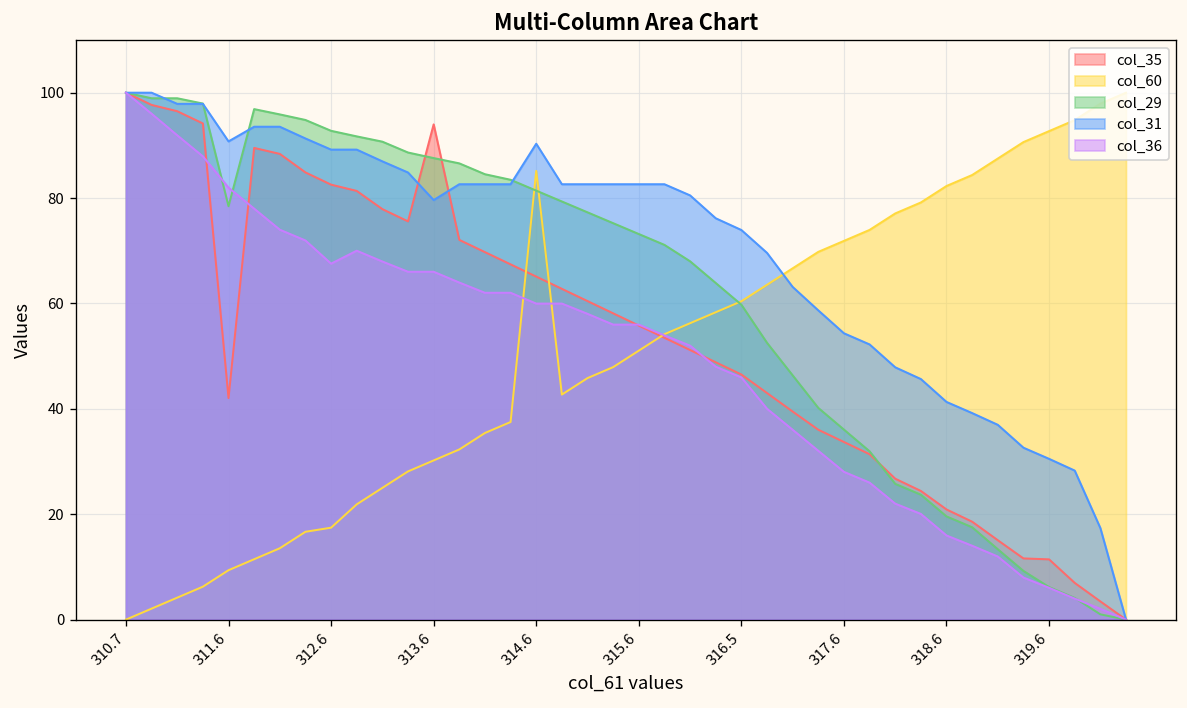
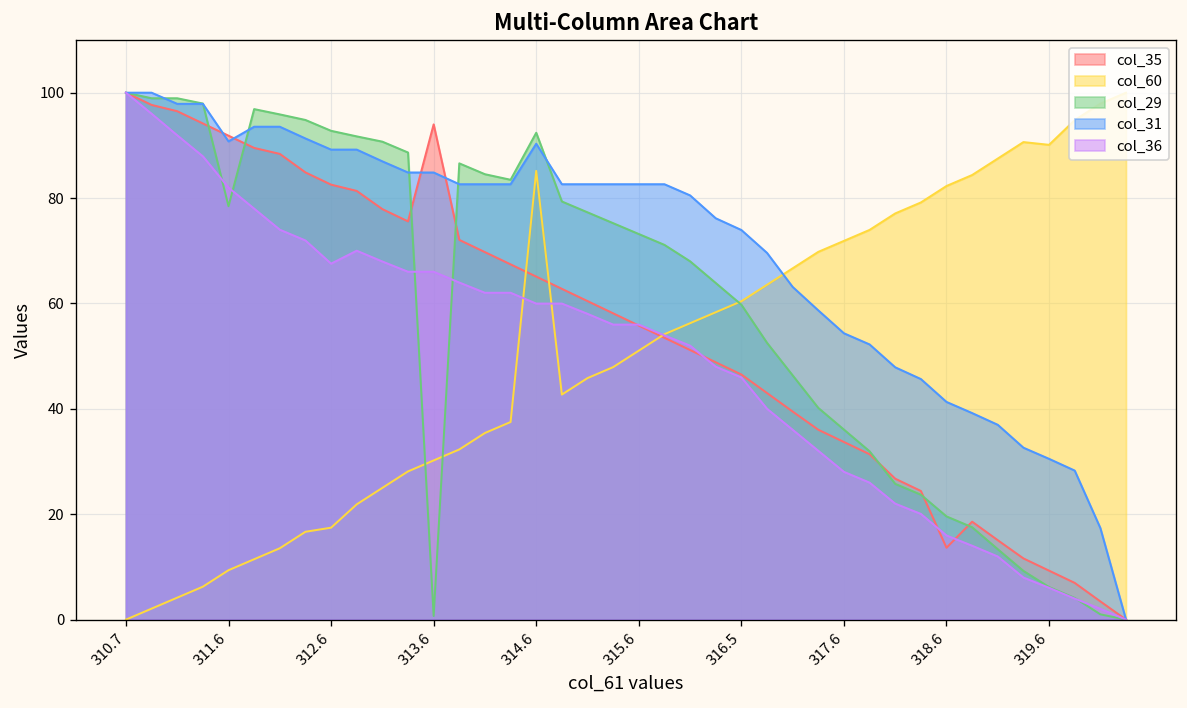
  {
    "col_35": {
-     "311.6": 42,
+     "311.6": 92,
      "312.6": 83,
      "313.6": 94,
      "314.6": 65,
      "317.6": 34,
-     "318.6": 21,
-     "319.6": 11
+     "318.6": 14,
+     "319.6": 9
    },
    "col_60": {
      "310.7": 0,
      "311.6": 9,
      "312.6": 17,
      "313.6": 30,
      "314.6": 85,
      "315.6": 51,
      "316.5": 60,
      "317.6": 72,
      "318.6": 82,
-     "319.6": 93
+     "319.6": 90
    },
    "col_29": {
      "311.6": 78,
      "312.6": 93,
-     "313.6": 88,
-     "314.6": 81,
+     "313.6": 1,
+     "314.6": 92,
      "315.6": 73,
      "316.5": 60,
      "317.6": 36,
      "318.6": 20
    },
    "col_31": {
      "311.6": 91,
      "312.6": 89,
-     "313.6": 80,
+     "313.6": 85,
      "314.6": 90,
      "315.6": 83,
      "316.5": 74,
      "317.6": 54,
      "318.6": 41,
      "319.6": 31
    },
    "col_36": {
      "311.6": 82,
      "312.6": 68,
      "313.6": 66,
      "314.6": 60,
      "317.6": 28,
      "318.6": 16
    }
  }
